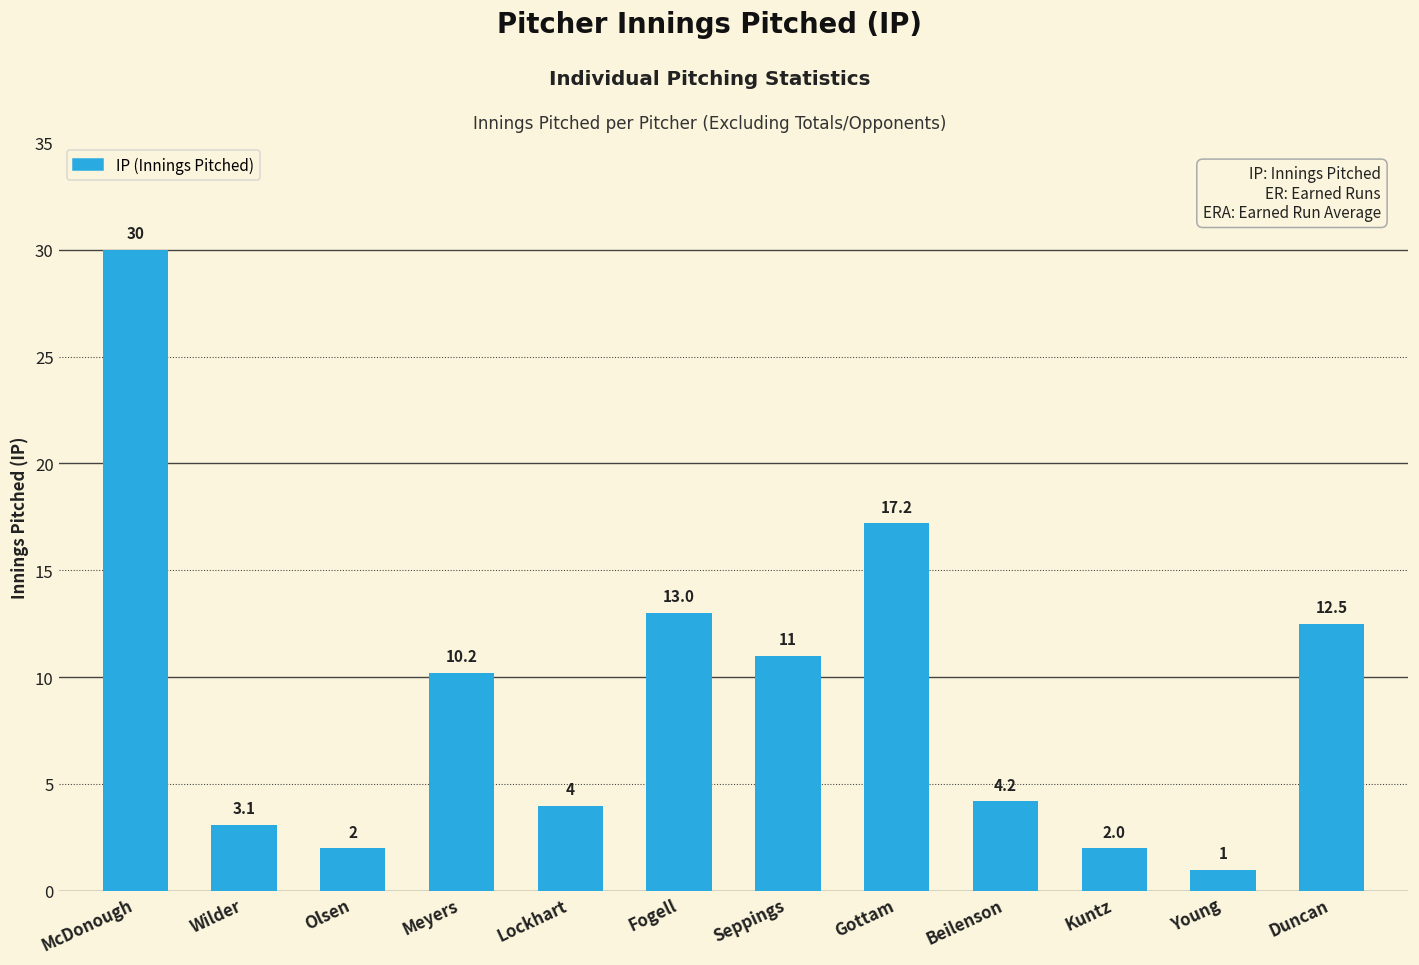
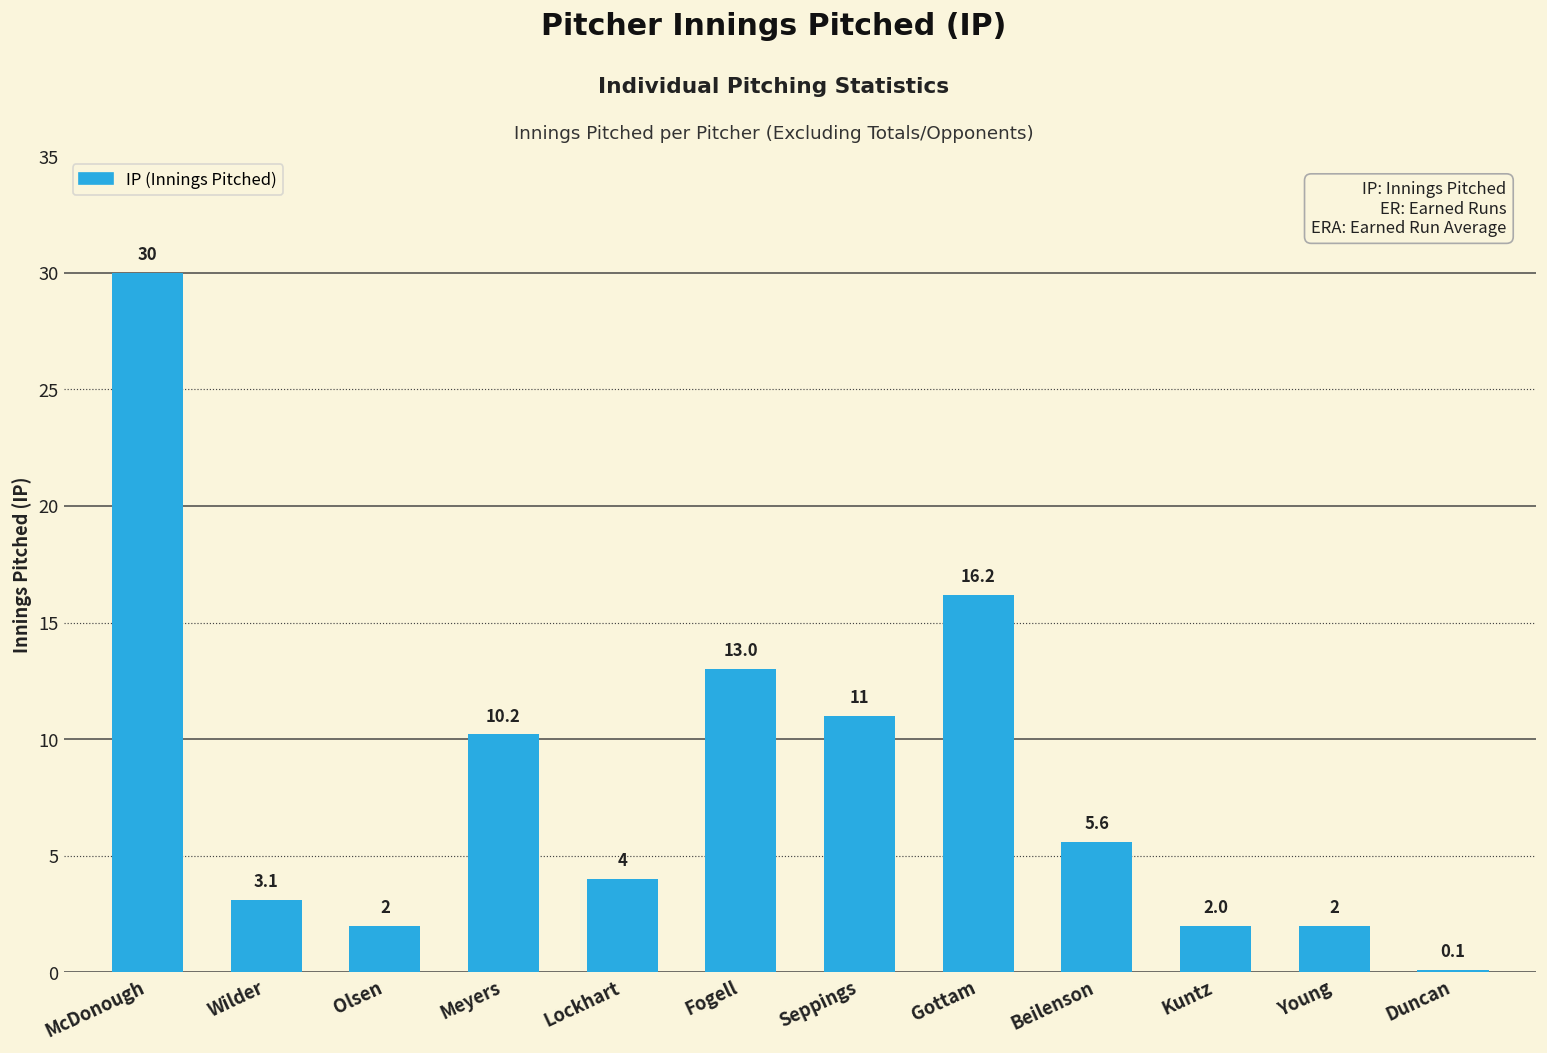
  {
    "McDonough": 30,
    "Wilder": 3.1,
    "Olsen": 2,
    "Meyers": 10.2,
    "Lockhart": 4,
    "Fogell": 13.0,
    "Seppings": 11,
-   "Gottam": 17.2,
-   "Beilenson": 4.2,
+   "Gottam": 16.2,
+   "Beilenson": 5.6,
    "Kuntz": 2.0,
-   "Young": 1,
-   "Duncan": 12.5
+   "Young": 2,
+   "Duncan": 0.1
  }
